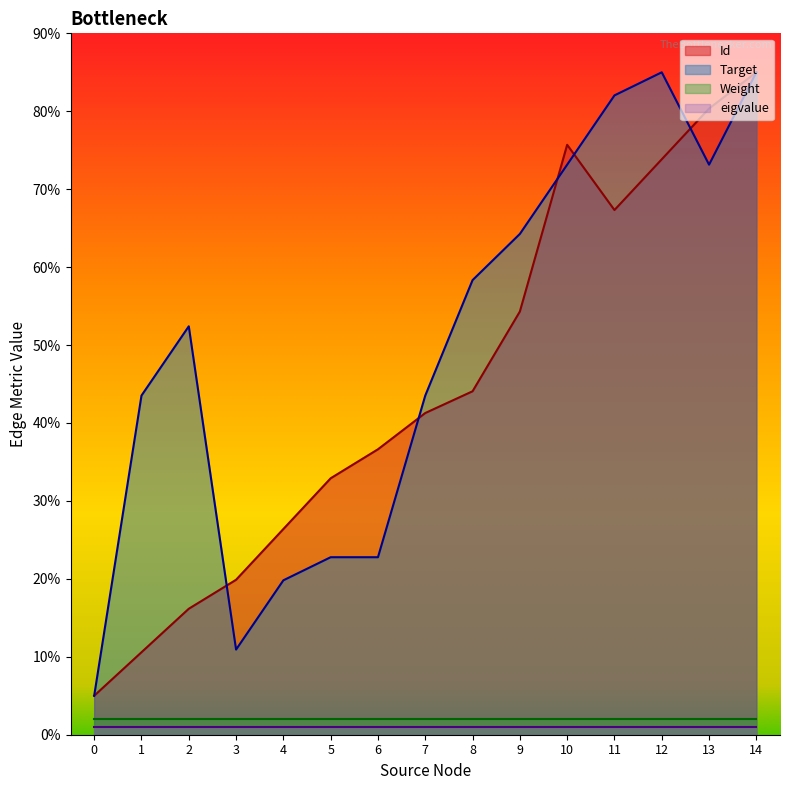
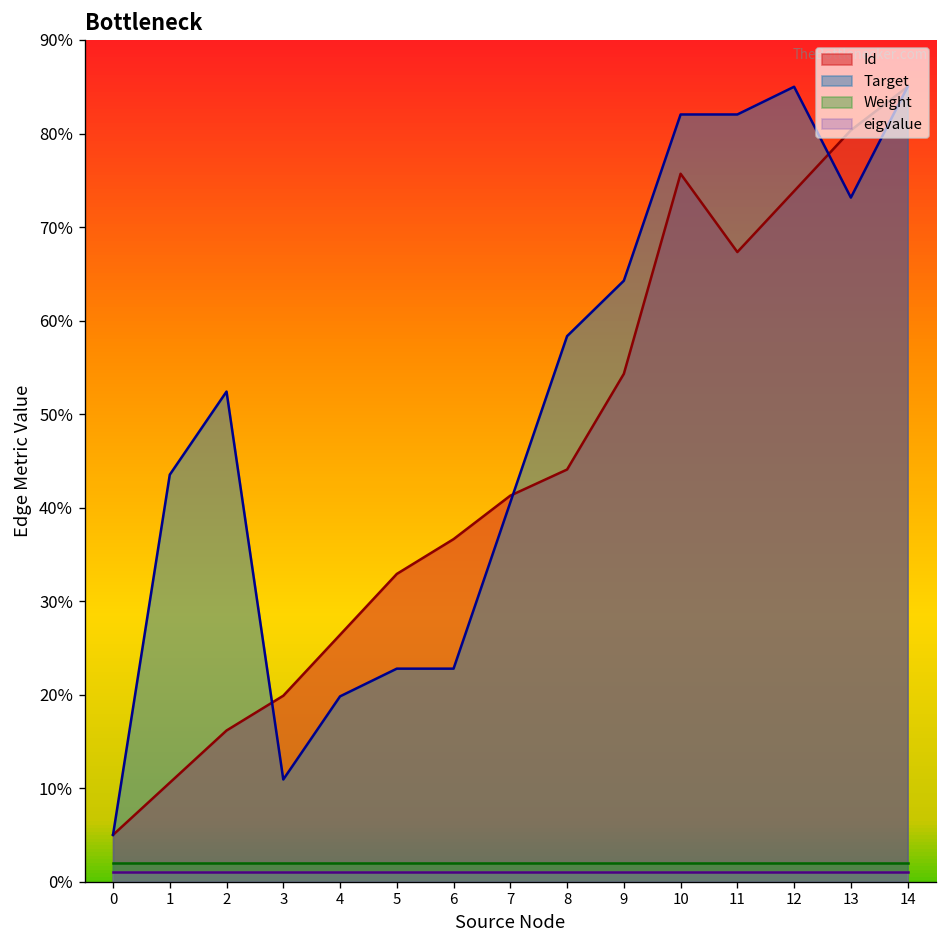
  {
    "Id": {
      "1": "11%",
      "2": "16%",
      "3": "20%",
      "4": "26%",
      "5": "33%",
      "6": "37%",
      "7": "41%",
      "8": "44%",
      "9": "54%",
      "10": "76%",
      "11": "67%",
      "12": "74%"
    },
    "Target": {
      "1": "44%",
      "2": "52%",
      "3": "11%",
      "4": "20%",
      "5": "23%",
      "6": "23%",
-     "7": "44%",
+     "7": "41%",
      "8": "58%",
      "9": "64%",
-     "10": "73%",
+     "10": "82%",
      "11": "82%",
      "12": "85%",
      "13": "73%"
    },
    "Weight": {
      "0": "2%",
      "1": "2%",
      "2": "2%",
      "3": "2%",
      "4": "2%",
      "5": "2%",
      "6": "2%",
      "7": "2%",
      "8": "2%",
      "9": "2%",
      "10": "2%",
      "11": "2%",
      "12": "2%",
      "13": "2%",
      "14": "2%"
    },
    "eigvalue": {
      "0": "1%",
      "1": "1%",
      "2": "1%",
      "3": "1%",
      "4": "1%",
      "5": "1%",
      "6": "1%",
      "7": "1%",
      "8": "1%",
      "9": "1%",
      "10": "1%",
      "11": "1%",
      "12": "1%",
      "13": "1%",
      "14": "1%"
    }
  }
